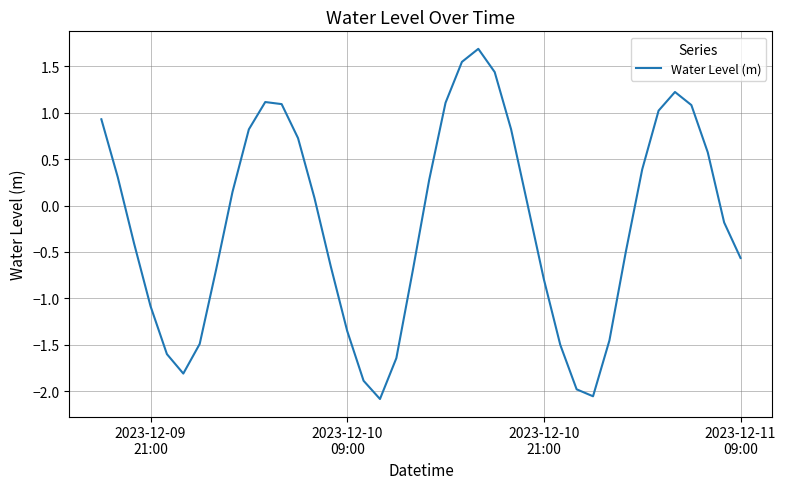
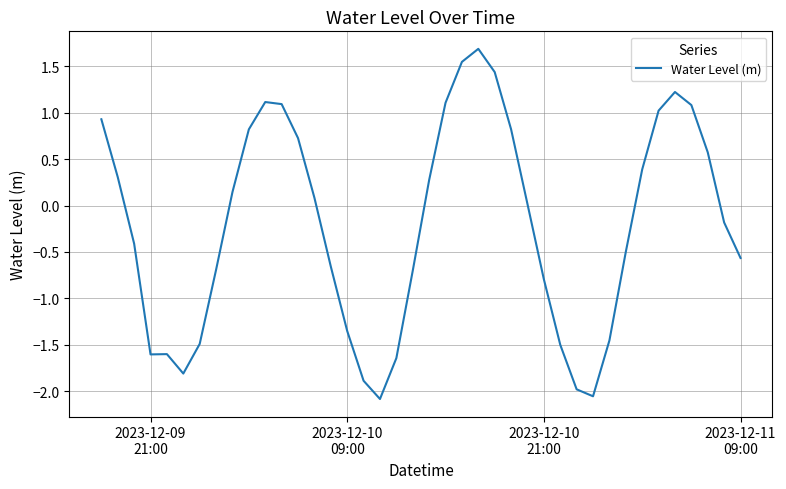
  {
-   "2023-12-09 21:00": -1.1,
+   "2023-12-09 21:00": -1.6,
    "2023-12-10 09:00": -1.4,
    "2023-12-10 21:00": -0.8,
    "2023-12-11 09:00": -0.6
  }
